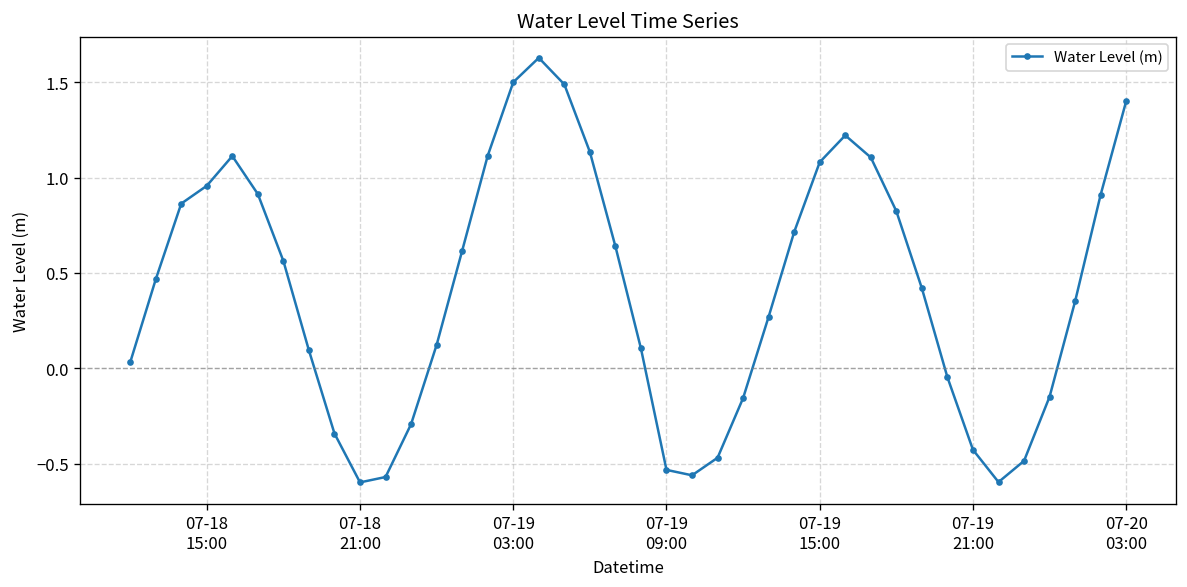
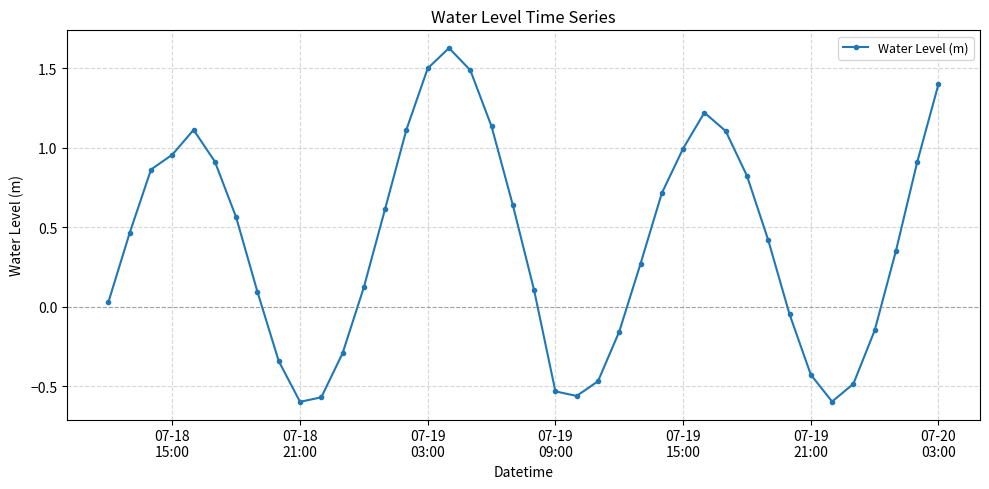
  {
    "07-18 15:00": 0.96,
    "07-18 21:00": -0.60,
    "07-19 03:00": 1.50,
    "07-19 09:00": -0.53,
-   "07-19 15:00": 1.08,
+   "07-19 15:00": 1.00,
    "07-19 21:00": -0.43,
    "07-20 03:00": 1.40
  }
